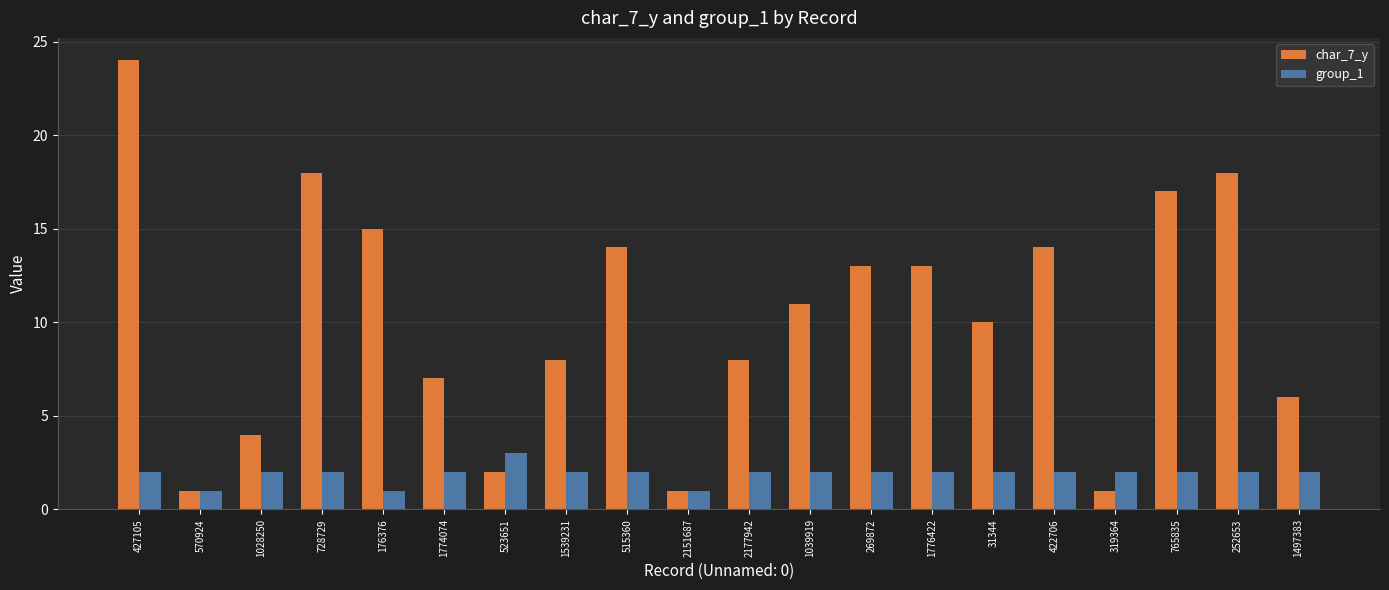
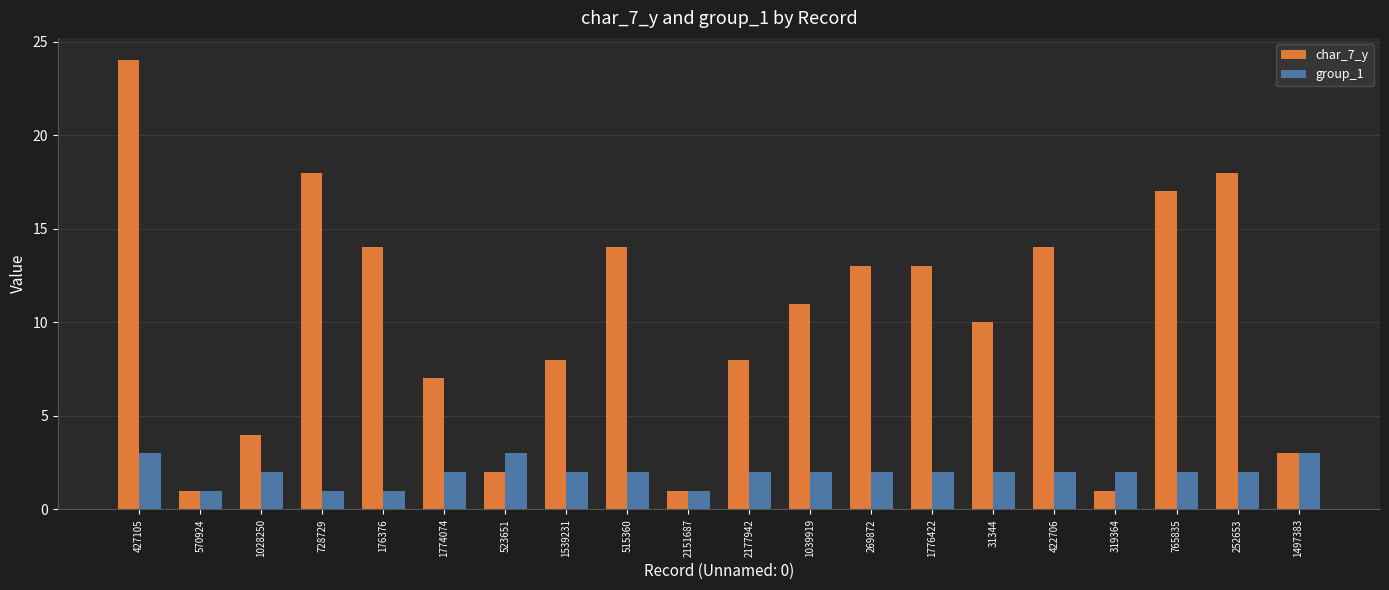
  {
    "char_7_y": {
      "427105": 24,
      "570924": 1,
      "1028250": 4,
      "728729": 18,
-     "176376": 15,
+     "176376": 14,
      "1774074": 7,
      "523651": 2,
      "1539231": 8,
      "515360": 14,
      "2151687": 1,
      "2177942": 8,
      "1039919": 11,
      "269872": 13,
      "1776422": 13,
      "31344": 10,
      "422706": 14,
      "319364": 1,
      "765835": 17,
      "252653": 18,
-     "1497383": 6
+     "1497383": 3
    },
    "group_1": {
-     "427105": 2,
+     "427105": 3,
      "570924": 1,
      "1028250": 2,
-     "728729": 2,
+     "728729": 1,
      "176376": 1,
      "1774074": 2,
      "523651": 3,
      "1539231": 2,
      "515360": 2,
      "2151687": 1,
      "2177942": 2,
      "1039919": 2,
      "269872": 2,
      "1776422": 2,
      "31344": 2,
      "422706": 2,
      "319364": 2,
      "765835": 2,
      "252653": 2,
-     "1497383": 2
+     "1497383": 3
    }
  }
